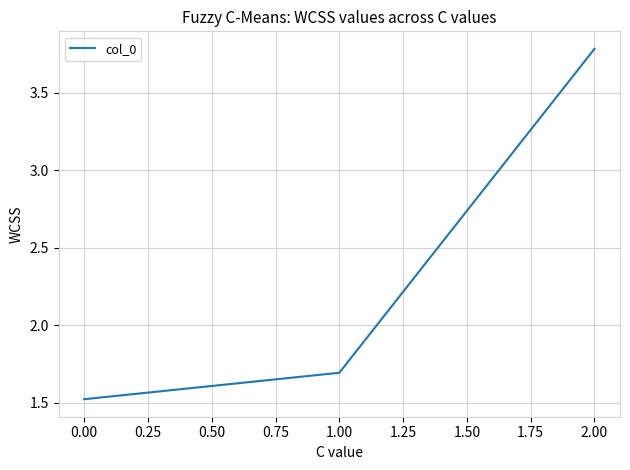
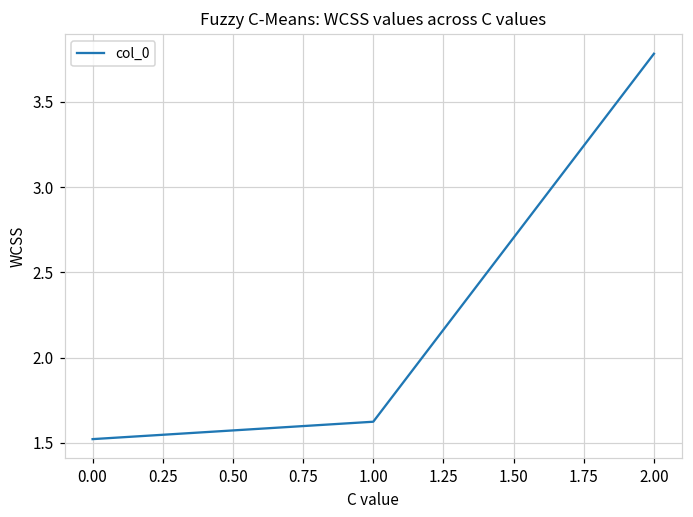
  {
    "0.00": 1.52,
-   "1.00": 1.69,
+   "1.00": 1.62,
    "2.00": 3.78
  }
